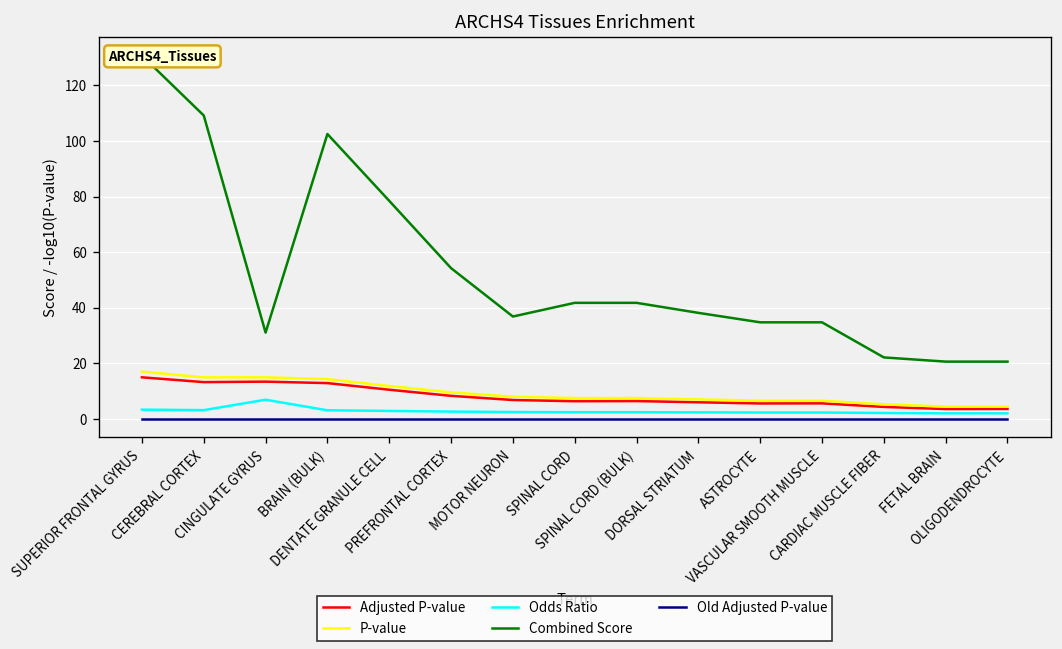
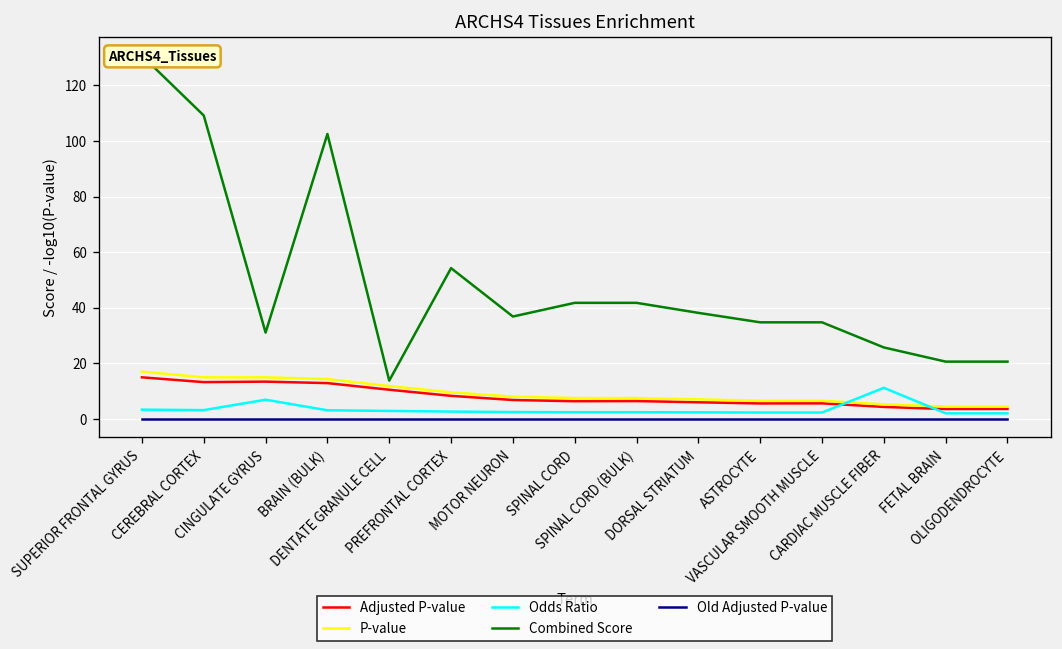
  {
    "Adjusted P-value": {
      "SUPERIOR FRONTAL GYRUS": 15,
      "CEREBRAL CORTEX": 13,
      "CINGULATE GYRUS": 13,
      "BRAIN (BULK)": 13,
      "DENTATE GRANULE CELL": 11,
      "PREFRONTAL CORTEX": 8,
      "MOTOR NEURON": 7,
      "SPINAL CORD": 6
    },
    "P-value": {
      "SUPERIOR FRONTAL GYRUS": 17,
      "CEREBRAL CORTEX": 15,
      "CINGULATE GYRUS": 15,
      "BRAIN (BULK)": 14,
      "DENTATE GRANULE CELL": 12,
      "PREFRONTAL CORTEX": 10,
      "MOTOR NEURON": 8,
      "SPINAL CORD": 8
    },
    "Odds Ratio": {
      "SUPERIOR FRONTAL GYRUS": 3,
      "CEREBRAL CORTEX": 3,
      "CINGULATE GYRUS": 7,
      "BRAIN (BULK)": 3,
      "DENTATE GRANULE CELL": 3,
      "PREFRONTAL CORTEX": 3,
      "MOTOR NEURON": 2,
      "SPINAL CORD": 2,
      "SPINAL CORD (BULK)": 2,
      "DORSAL STRIATUM": 2,
      "ASTROCYTE": 2,
      "VASCULAR SMOOTH MUSCLE": 2,
-     "CARDIAC MUSCLE FIBER": 2,
+     "CARDIAC MUSCLE FIBER": 11,
      "FETAL BRAIN": 2,
      "OLIGODENDROCYTE": 2
    },
    "Combined Score": {
      "CEREBRAL CORTEX": 109,
      "CINGULATE GYRUS": 31,
      "BRAIN (BULK)": 103,
-     "DENTATE GRANULE CELL": 78,
+     "DENTATE GRANULE CELL": 14,
      "PREFRONTAL CORTEX": 54,
      "MOTOR NEURON": 37,
      "SPINAL CORD": 42,
      "SPINAL CORD (BULK)": 42,
      "DORSAL STRIATUM": 38,
      "ASTROCYTE": 35,
      "VASCULAR SMOOTH MUSCLE": 35,
-     "CARDIAC MUSCLE FIBER": 22,
+     "CARDIAC MUSCLE FIBER": 26,
      "FETAL BRAIN": 21,
      "OLIGODENDROCYTE": 21
    },
    "Old Adjusted P-value": {
      "SUPERIOR FRONTAL GYRUS": 0,
      "CEREBRAL CORTEX": 0,
      "CINGULATE GYRUS": 0,
      "BRAIN (BULK)": 0,
      "DENTATE GRANULE CELL": 0,
      "PREFRONTAL CORTEX": 0,
      "MOTOR NEURON": 0,
      "SPINAL CORD": 0,
      "SPINAL CORD (BULK)": 0,
      "DORSAL STRIATUM": 0,
      "ASTROCYTE": 0,
      "VASCULAR SMOOTH MUSCLE": 0,
      "CARDIAC MUSCLE FIBER": 0,
      "FETAL BRAIN": 0,
      "OLIGODENDROCYTE": 0
    }
  }
